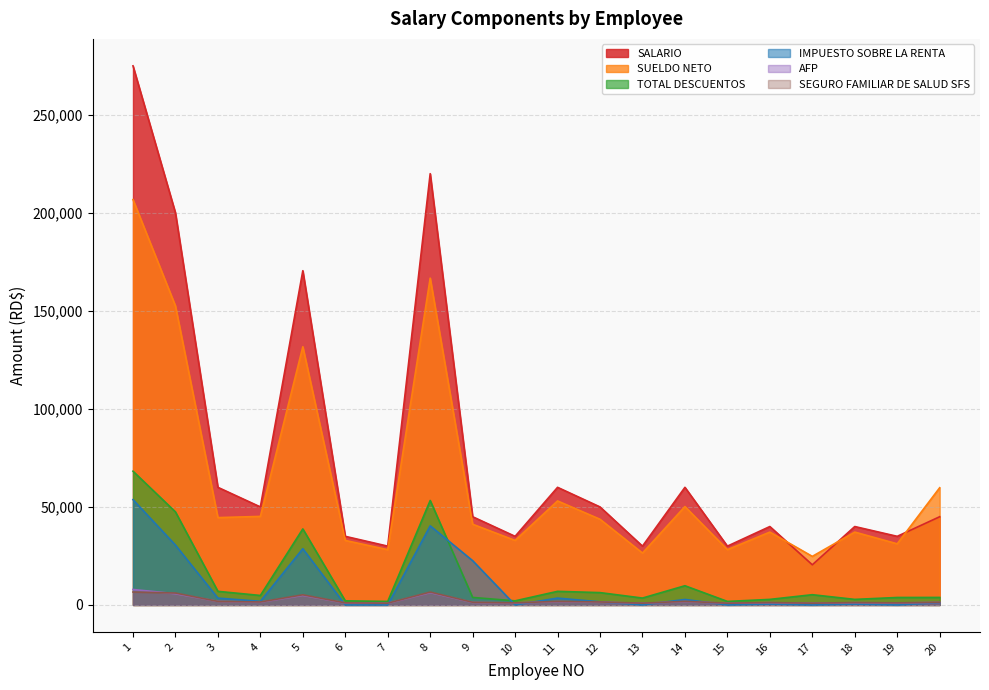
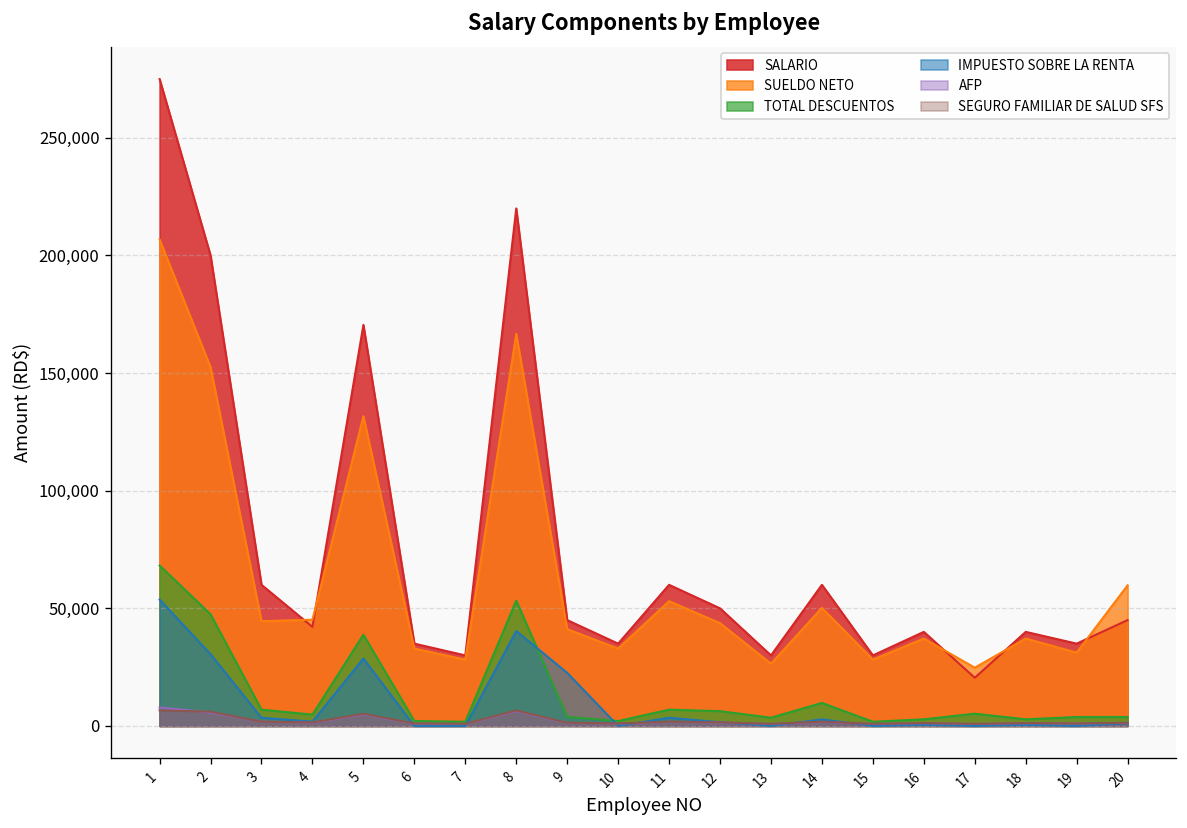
  {
    "SALARIO": {
      "1": "275,000",
      "2": "200,000",
      "3": "60,000",
-     "4": "50,000",
+     "4": "42,000",
      "5": "171,000",
      "6": "35,000",
      "7": "30,000",
      "8": "220,000",
      "9": "45,000",
      "10": "35,000",
      "11": "60,000",
      "12": "50,000",
      "13": "30,000",
      "14": "60,000",
      "15": "30,000",
      "16": "40,000",
      "17": "20,000",
      "18": "40,000",
      "19": "35,000",
      "20": "45,000"
    },
    "SUELDO NETO": {
      "1": "207,000",
      "2": "153,000",
      "3": "45,000",
      "4": "45,000",
      "5": "132,000",
      "6": "33,000",
      "7": "28,000",
      "8": "167,000",
      "9": "41,000",
      "10": "33,000",
      "11": "53,000",
      "12": "44,000",
      "13": "26,000",
      "14": "50,000",
      "15": "28,000",
      "16": "37,000",
      "17": "25,000",
      "18": "37,000",
      "19": "31,000",
      "20": "60,000"
    },
    "TOTAL DESCUENTOS": {
      "1": "68,000",
      "2": "47,000",
      "3": "7,000",
      "4": "5,000",
      "5": "39,000",
      "8": "53,000",
      "9": "4,000",
      "11": "7,000",
      "12": "6,000",
      "13": "4,000",
      "14": "10,000",
      "16": "3,000",
      "17": "5,000",
      "18": "3,000",
      "19": "4,000",
      "20": "4,000"
    },
    "IMPUESTO SOBRE LA RENTA": {
      "1": "54,000",
      "2": "31,000",
      "3": "3,000",
      "5": "29,000",
      "8": "40,000",
      "9": "23,000",
      "11": "3,000"
    }
  }
